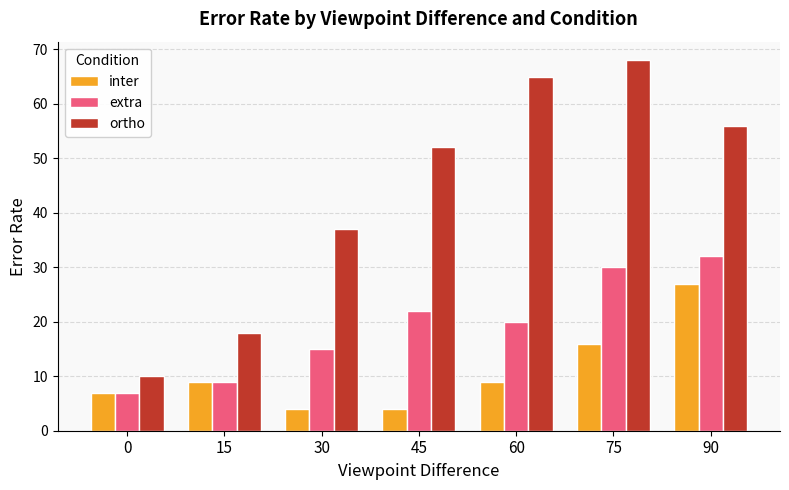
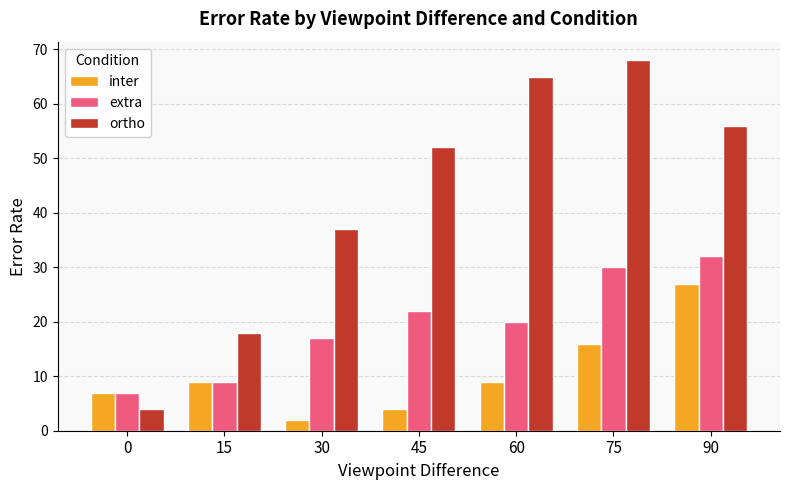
  {
    "inter": {
      "0": 7,
      "15": 9,
-     "30": 4,
+     "30": 2,
      "45": 4,
      "60": 9,
      "75": 16,
      "90": 27
    },
    "extra": {
      "0": 7,
      "15": 9,
-     "30": 15,
+     "30": 17,
      "45": 22,
      "60": 20,
      "75": 30,
      "90": 32
    },
    "ortho": {
-     "0": 10,
+     "0": 4,
      "15": 18,
      "30": 37,
      "45": 52,
      "60": 65,
      "75": 68,
      "90": 56
    }
  }
